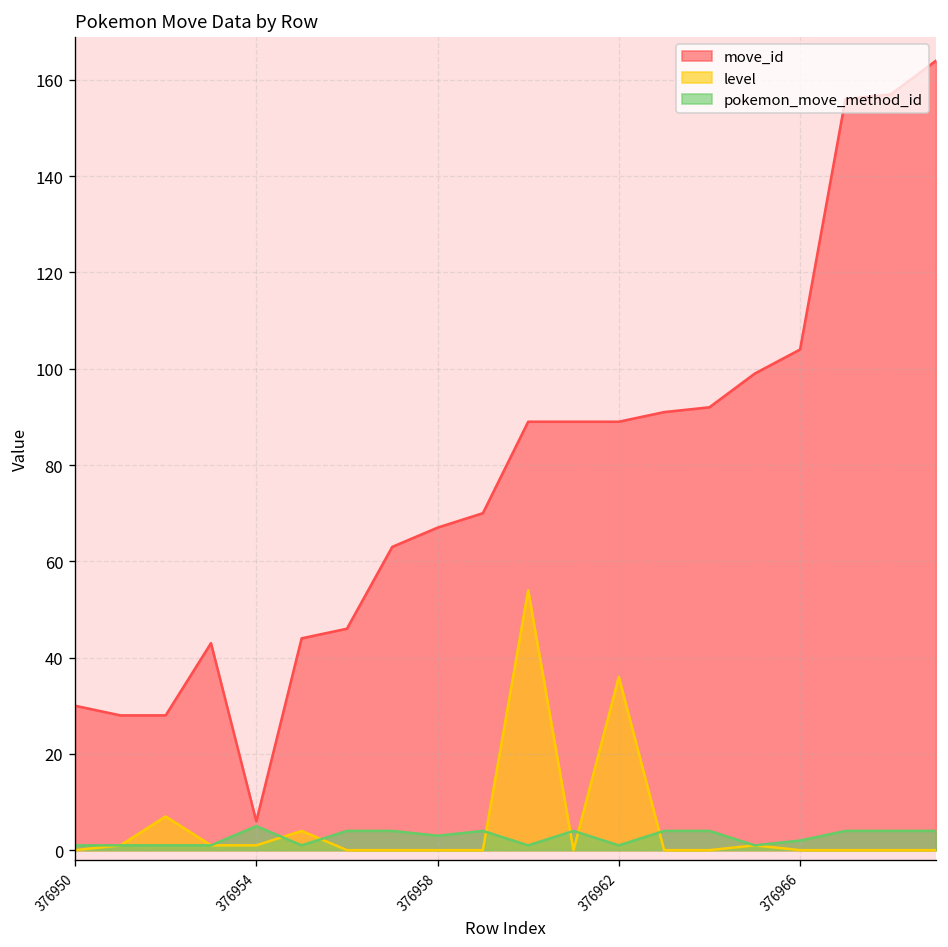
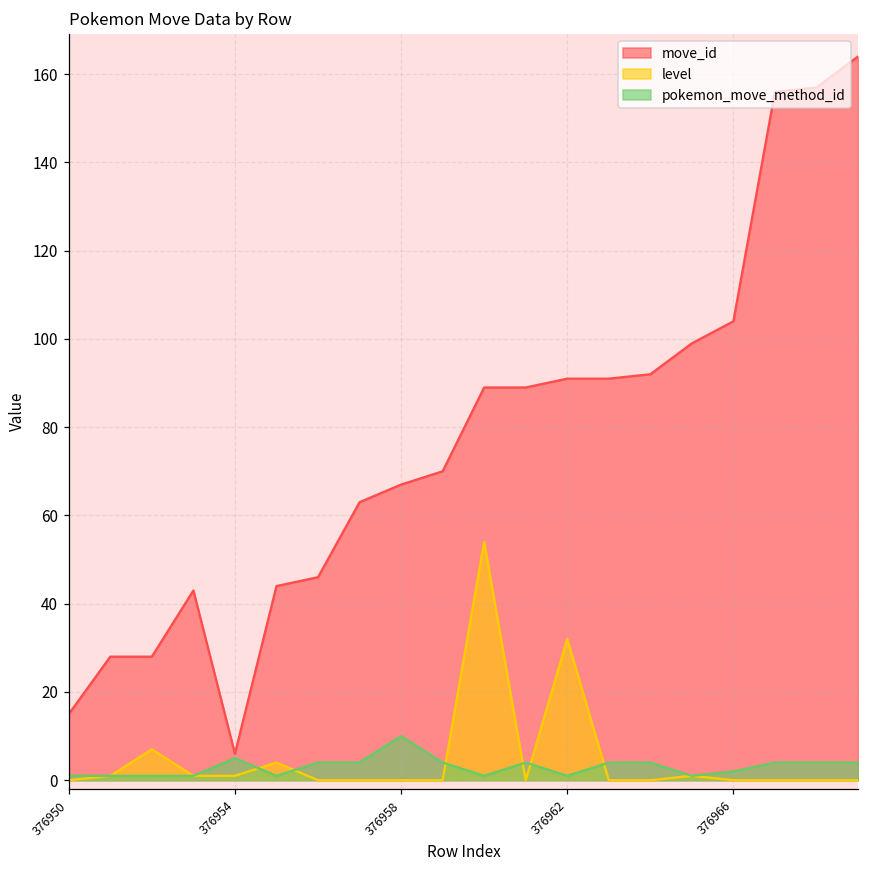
  {
    "move_id": {
-     "376950": 30,
+     "376950": 15,
      "376954": 6,
      "376958": 67,
-     "376962": 89,
+     "376962": 91,
      "376966": 104
    },
    "level": {
      "376950": 0,
      "376954": 1,
      "376958": 0,
-     "376962": 36,
+     "376962": 32,
      "376966": 0
    },
    "pokemon_move_method_id": {
      "376950": 1,
      "376954": 5,
-     "376958": 3,
+     "376958": 10,
      "376962": 1,
      "376966": 2
    }
  }
